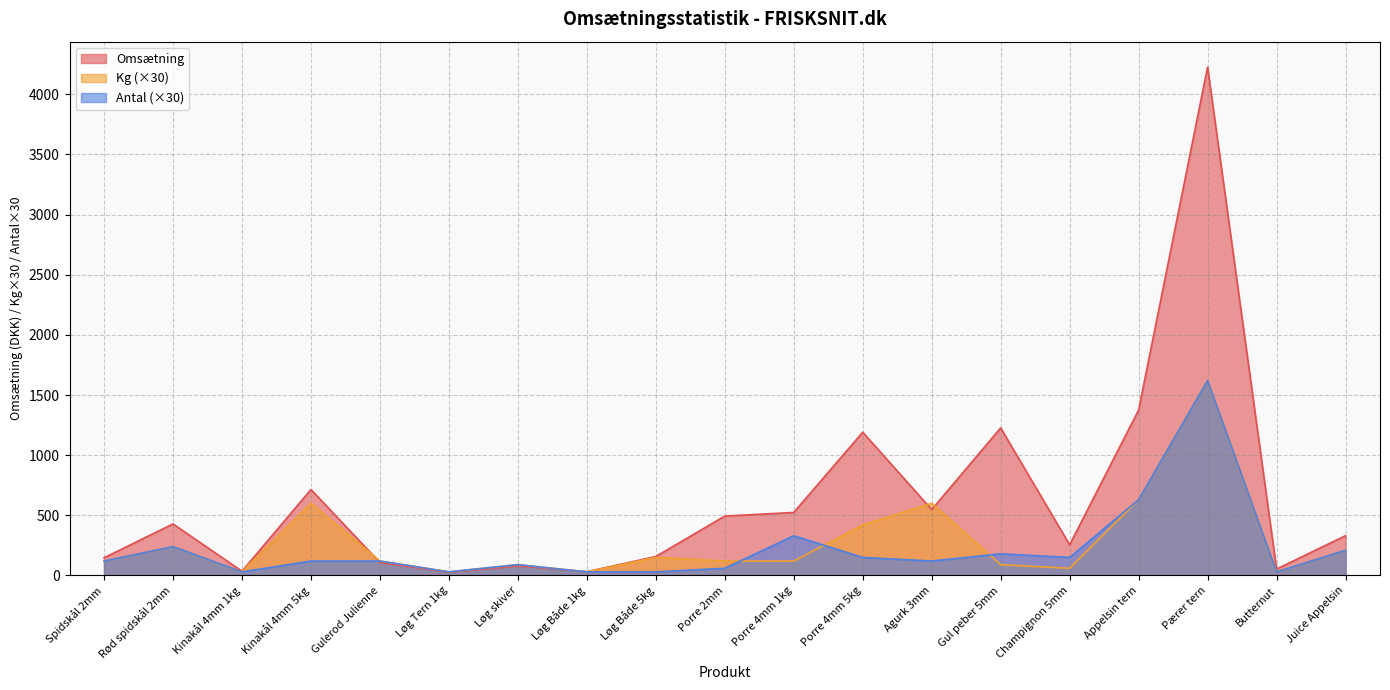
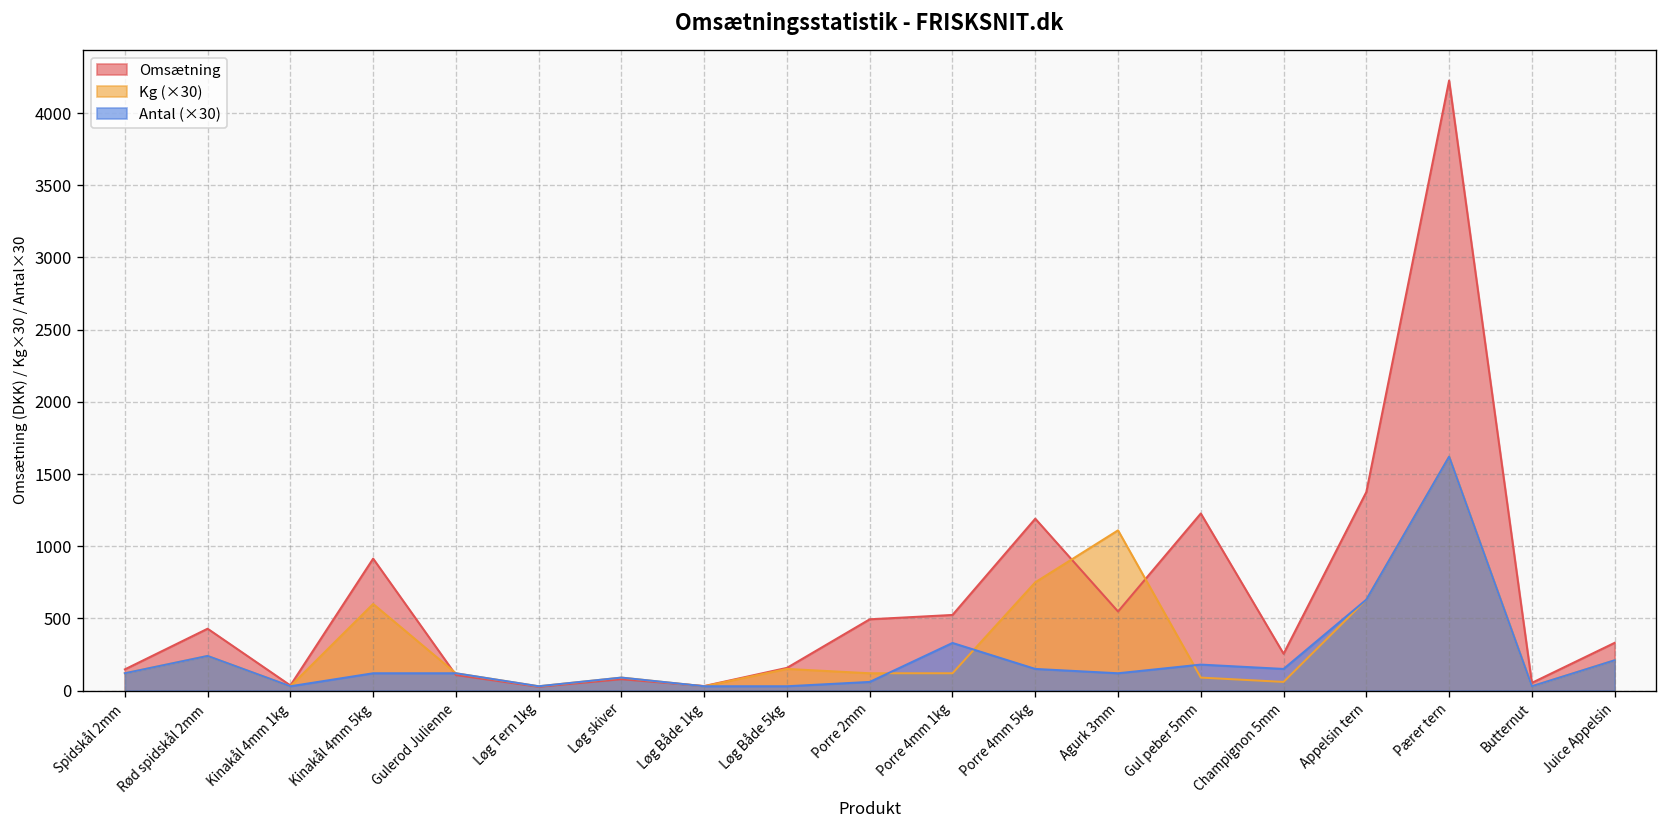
  {
    "Omsætning": {
      "Spidskål 2mm": 150,
      "Rød spidskål 2mm": 430,
-     "Kinakål 4mm 5kg": 710,
+     "Kinakål 4mm 5kg": 910,
      "Porre 2mm": 490,
      "Porre 4mm 1kg": 520,
      "Porre 4mm 5kg": 1190,
      "Agurk 3mm": 550,
      "Gul peber 5mm": 1230,
      "Champignon 5mm": 260,
      "Appelsin tern": 1380,
      "Pærer tern": 4230,
      "Butternut": 50,
      "Juice Appelsin": 330
    },
    "Kg (×30)": {
      "Kinakål 4mm 5kg": 600,
      "Porre 2mm": 120,
      "Porre 4mm 1kg": 120,
-     "Porre 4mm 5kg": 420,
-     "Agurk 3mm": 600,
+     "Porre 4mm 5kg": 750,
+     "Agurk 3mm": 1110,
      "Gul peber 5mm": 90,
      "Champignon 5mm": 60
    },
    "Antal (×30)": {
      "Kinakål 4mm 5kg": 120,
      "Løg Både 5kg": 30,
      "Porre 2mm": 60,
      "Porre 4mm 1kg": 330,
      "Porre 4mm 5kg": 150,
      "Agurk 3mm": 120,
      "Gul peber 5mm": 180,
      "Champignon 5mm": 150
    }
  }
